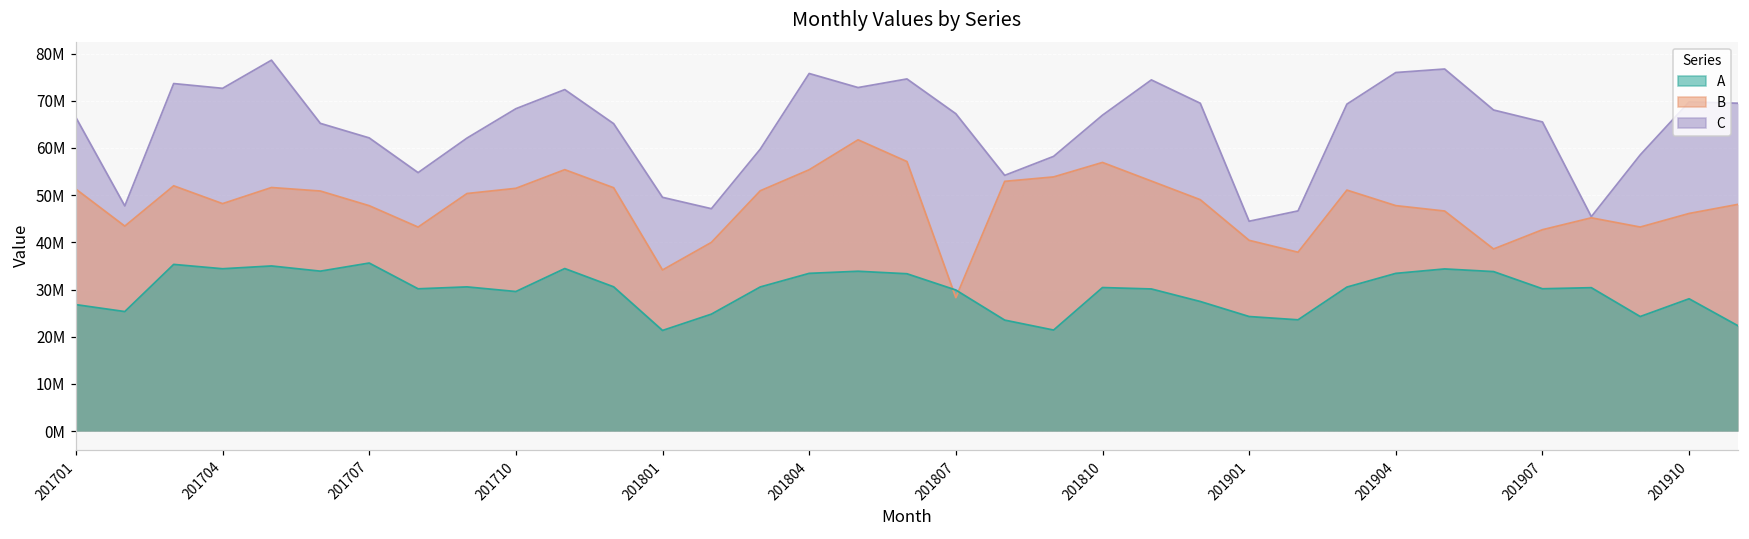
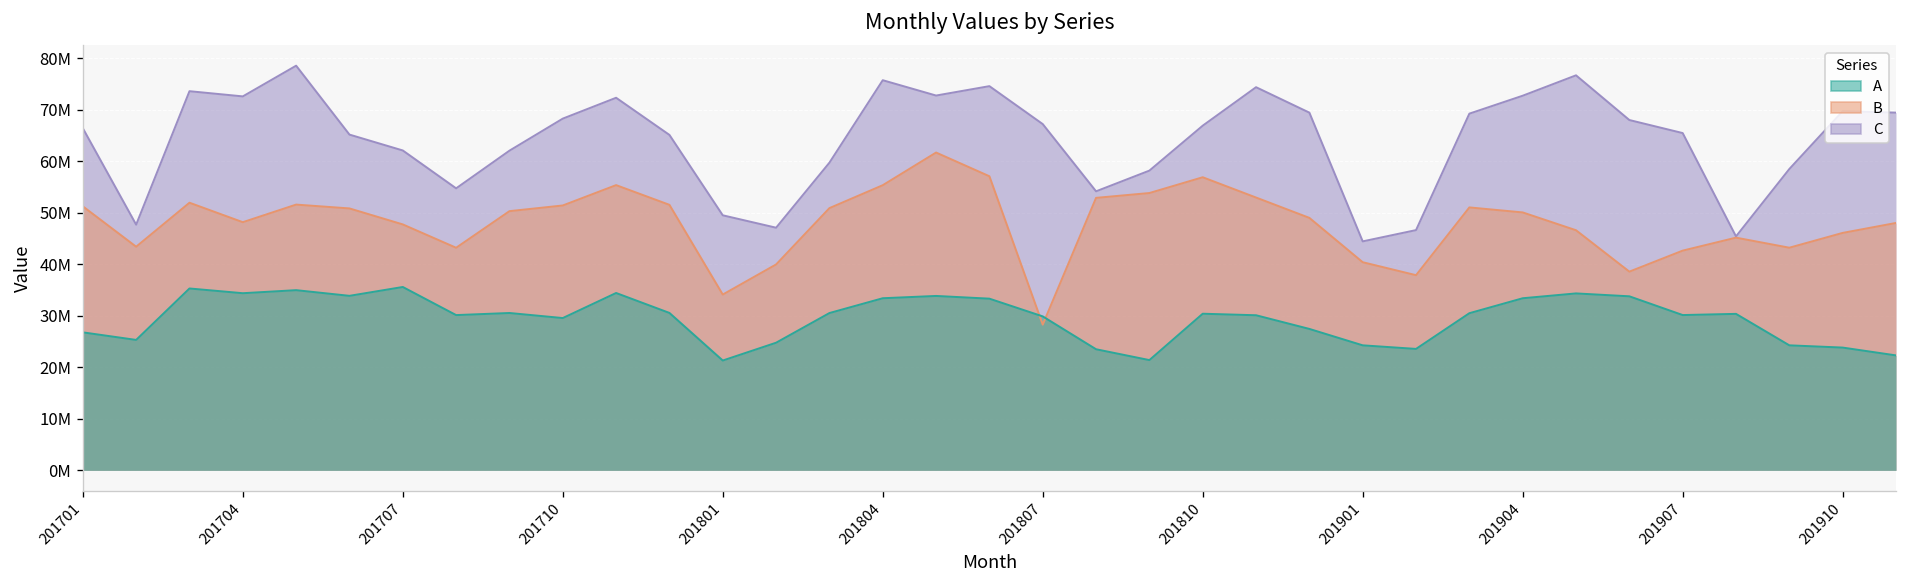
  {
    "C": {
      "201701": 66000000,
      "201704": 73000000,
      "201707": 62000000,
      "201710": 68000000,
      "201801": 50000000,
      "201804": 76000000,
      "201807": 67000000,
      "201810": 67000000,
      "201901": 44000000,
-     "201904": 76000000,
+     "201904": 73000000,
      "201907": 65000000
    },
    "B": {
      "201701": 51000000,
      "201704": 48000000,
      "201707": 48000000,
      "201710": 51000000,
      "201801": 34000000,
      "201804": 55000000,
      "201807": 28000000,
      "201810": 57000000,
      "201901": 40000000,
-     "201904": 48000000,
+     "201904": 50000000,
      "201907": 43000000,
      "201910": 46000000
    },
    "A": {
      "201701": 27000000,
      "201704": 34000000,
      "201707": 36000000,
      "201710": 30000000,
      "201801": 21000000,
      "201804": 33000000,
      "201807": 30000000,
      "201810": 30000000,
      "201901": 24000000,
      "201904": 33000000,
      "201907": 30000000,
-     "201910": 28000000
+     "201910": 24000000
    }
  }
